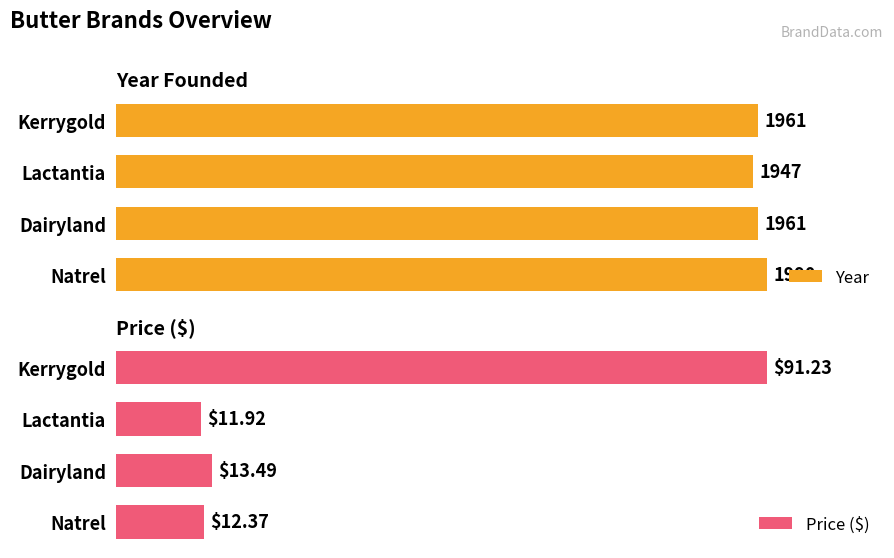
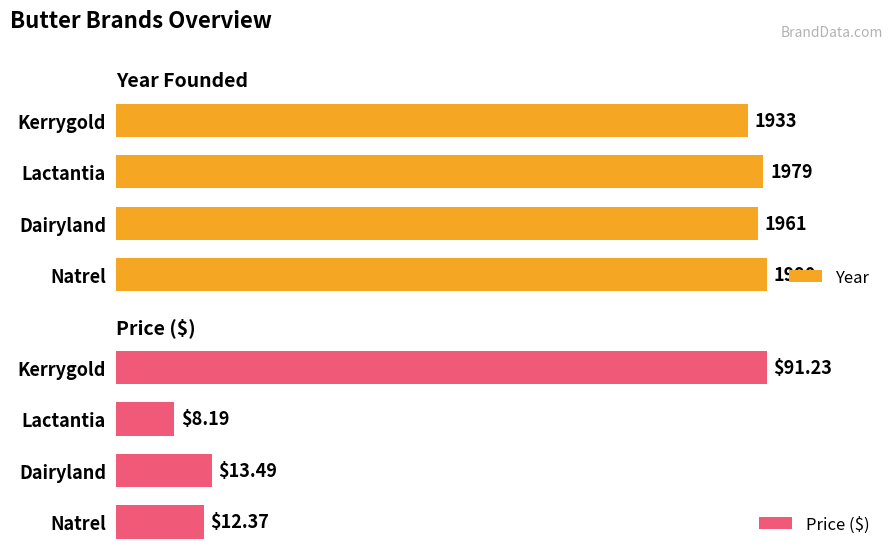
  {
    "Year Founded": {
-     "Kerrygold": "1961",
-     "Lactantia": "1947",
+     "Kerrygold": "1933",
+     "Lactantia": "1979",
      "Dairyland": "1961",
      "Natrel": "1990"
    },
    "Price ($)": {
      "Kerrygold": "$91.23",
-     "Lactantia": "$11.92",
+     "Lactantia": "$8.19",
      "Dairyland": "$13.49",
      "Natrel": "$12.37"
    }
  }
